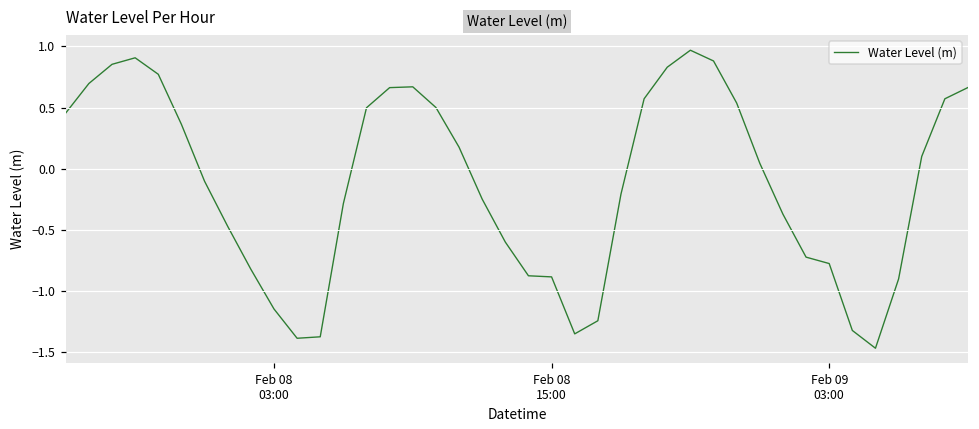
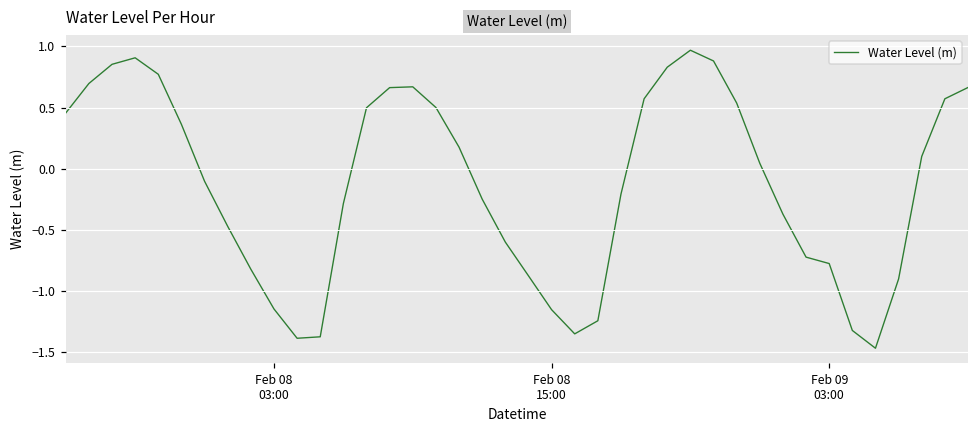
  {
    "Feb 08 03:00": -1.15,
-   "Feb 08 15:00": -0.89,
+   "Feb 08 15:00": -1.15,
    "Feb 09 03:00": -0.78
  }
